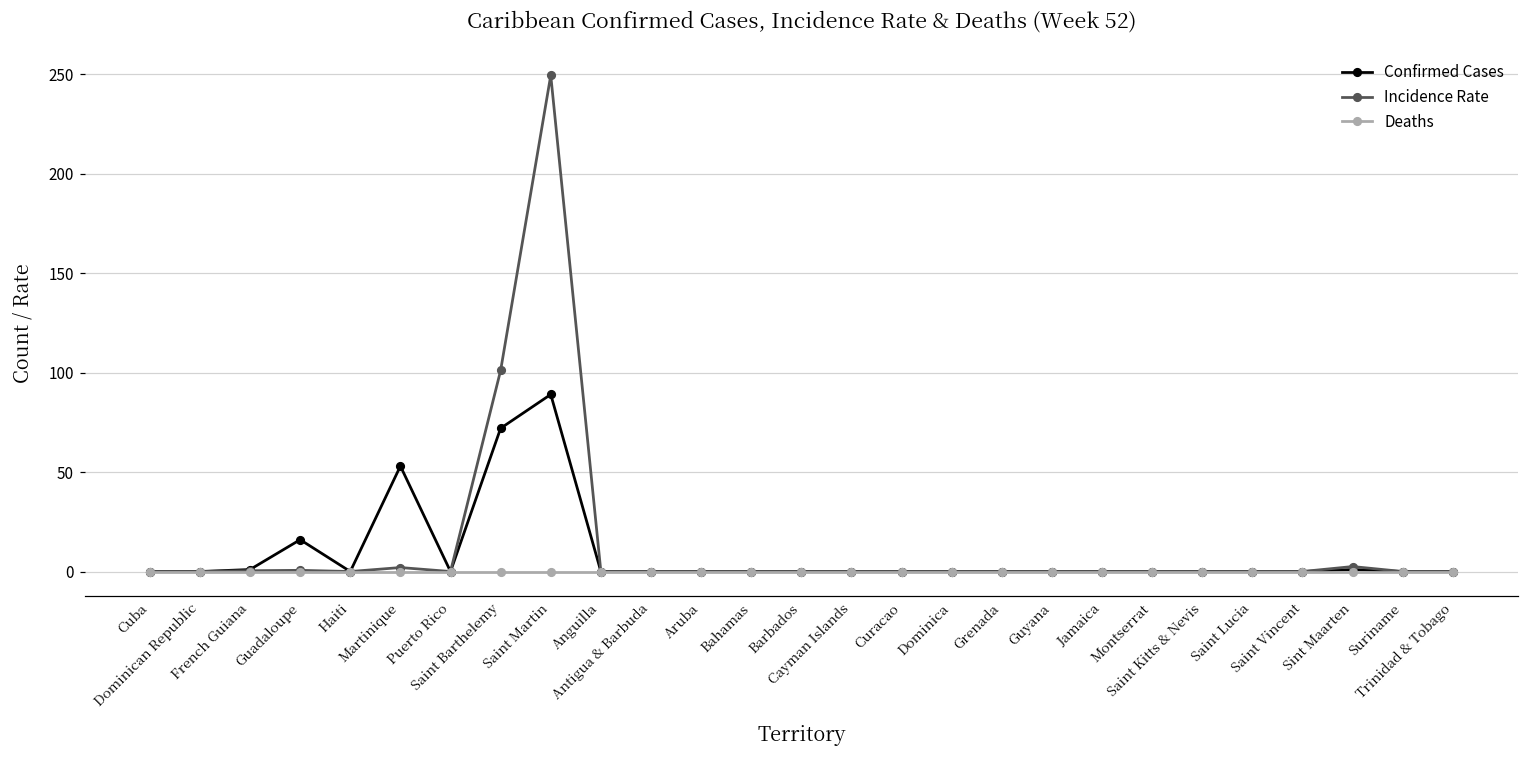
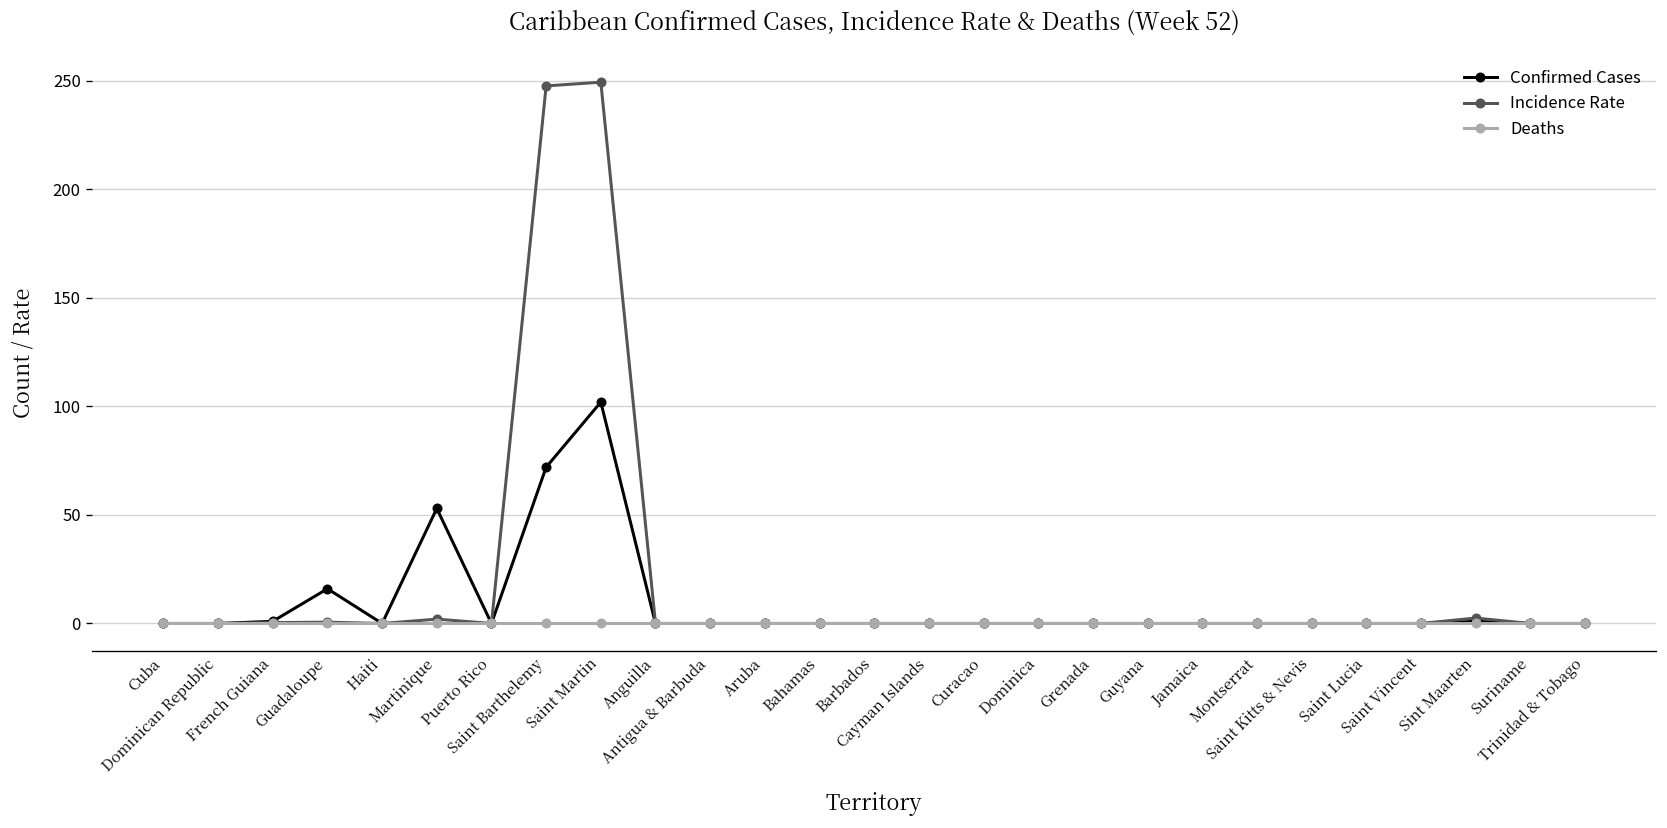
  {
    "Confirmed Cases": {
      "Guadaloupe": 16,
      "Martinique": 53,
      "Saint Barthelemy": 72,
-     "Saint Martin": 89
+     "Saint Martin": 102
    },
    "Incidence Rate": {
      "Martinique": 2,
-     "Saint Barthelemy": 101,
+     "Saint Barthelemy": 248,
      "Saint Martin": 249,
      "Sint Maarten": 3
    },
    "Deaths": {
      "Martinique": 0,
      "Saint Barthelemy": 0,
      "Saint Martin": 0
    }
  }
